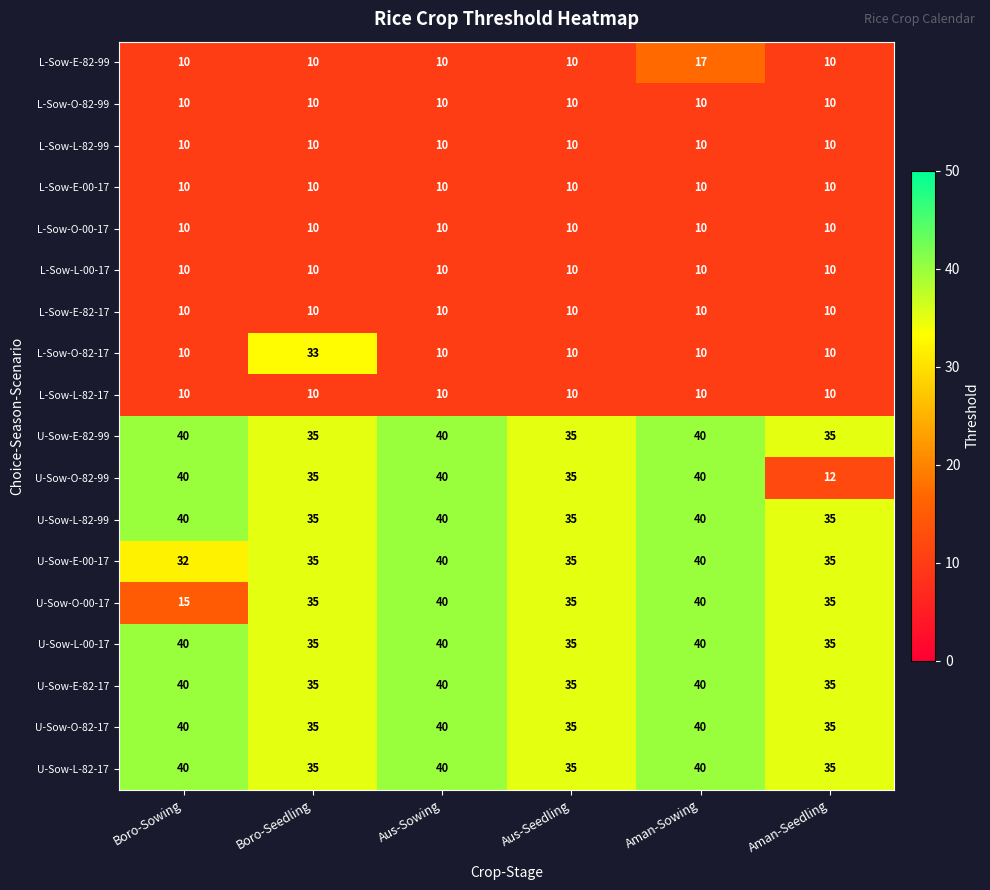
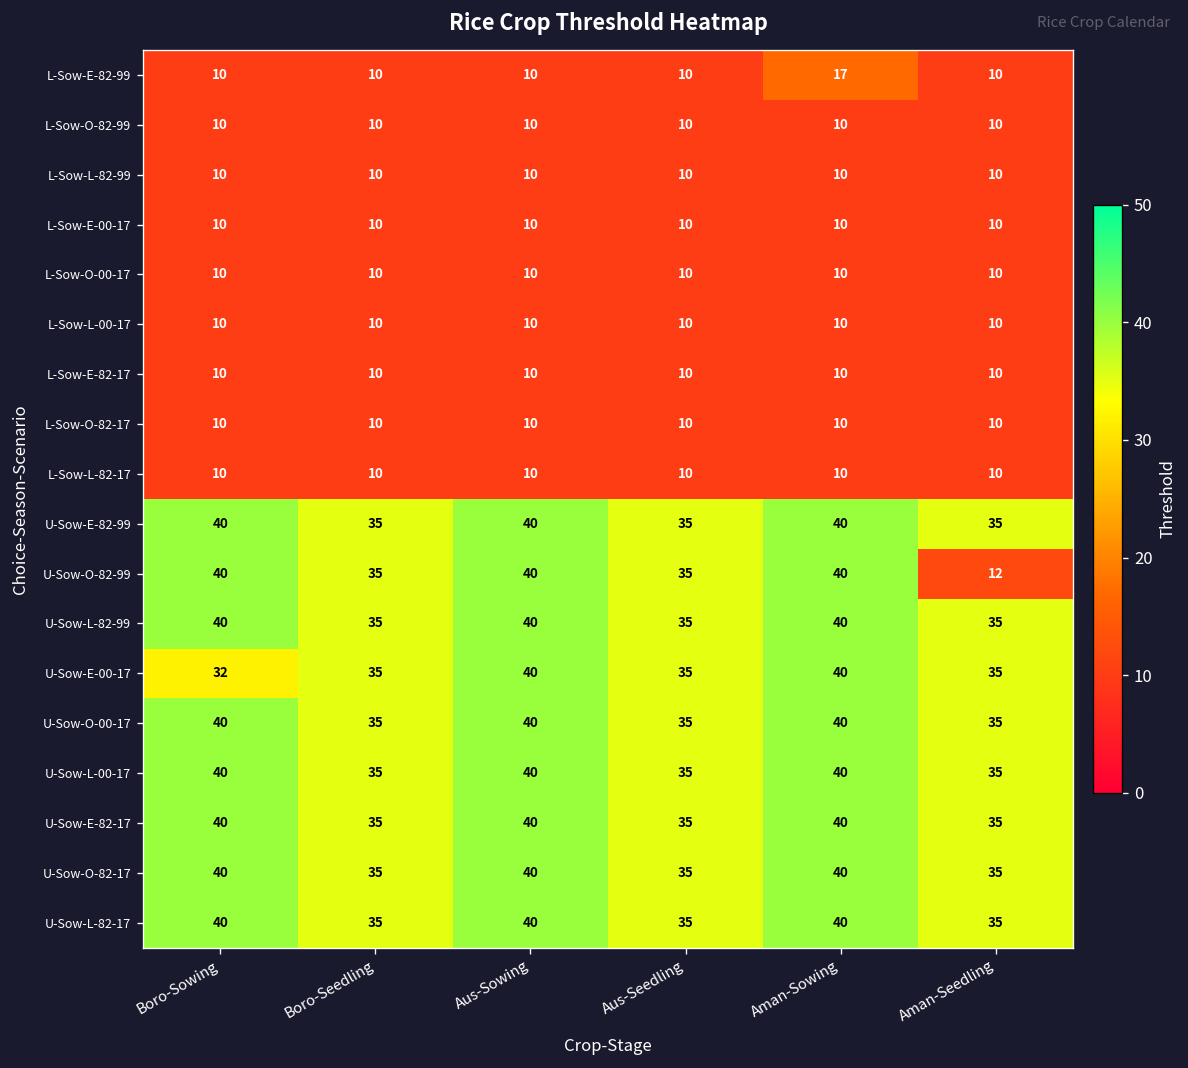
  {
    "L-Sow-E-82-99": {
      "Boro-Sowing": 10,
      "Boro-Seedling": 10,
      "Aus-Sowing": 10,
      "Aus-Seedling": 10,
      "Aman-Sowing": 17,
      "Aman-Seedling": 10
    },
    "L-Sow-O-82-99": {
      "Boro-Sowing": 10,
      "Boro-Seedling": 10,
      "Aus-Sowing": 10,
      "Aus-Seedling": 10,
      "Aman-Sowing": 10,
      "Aman-Seedling": 10
    },
    "L-Sow-L-82-99": {
      "Boro-Sowing": 10,
      "Boro-Seedling": 10,
      "Aus-Sowing": 10,
      "Aus-Seedling": 10,
      "Aman-Sowing": 10,
      "Aman-Seedling": 10
    },
    "L-Sow-E-00-17": {
      "Boro-Sowing": 10,
      "Boro-Seedling": 10,
      "Aus-Sowing": 10,
      "Aus-Seedling": 10,
      "Aman-Sowing": 10,
      "Aman-Seedling": 10
    },
    "L-Sow-O-00-17": {
      "Boro-Sowing": 10,
      "Boro-Seedling": 10,
      "Aus-Sowing": 10,
      "Aus-Seedling": 10,
      "Aman-Sowing": 10,
      "Aman-Seedling": 10
    },
    "L-Sow-L-00-17": {
      "Boro-Sowing": 10,
      "Boro-Seedling": 10,
      "Aus-Sowing": 10,
      "Aus-Seedling": 10,
      "Aman-Sowing": 10,
      "Aman-Seedling": 10
    },
    "L-Sow-E-82-17": {
      "Boro-Sowing": 10,
      "Boro-Seedling": 10,
      "Aus-Sowing": 10,
      "Aus-Seedling": 10,
      "Aman-Sowing": 10,
      "Aman-Seedling": 10
    },
    "L-Sow-O-82-17": {
      "Boro-Sowing": 10,
-     "Boro-Seedling": 33,
+     "Boro-Seedling": 10,
      "Aus-Sowing": 10,
      "Aus-Seedling": 10,
      "Aman-Sowing": 10,
      "Aman-Seedling": 10
    },
    "L-Sow-L-82-17": {
      "Boro-Sowing": 10,
      "Boro-Seedling": 10,
      "Aus-Sowing": 10,
      "Aus-Seedling": 10,
      "Aman-Sowing": 10,
      "Aman-Seedling": 10
    },
    "U-Sow-E-82-99": {
      "Boro-Sowing": 40,
      "Boro-Seedling": 35,
      "Aus-Sowing": 40,
      "Aus-Seedling": 35,
      "Aman-Sowing": 40,
      "Aman-Seedling": 35
    },
    "U-Sow-O-82-99": {
      "Boro-Sowing": 40,
      "Boro-Seedling": 35,
      "Aus-Sowing": 40,
      "Aus-Seedling": 35,
      "Aman-Sowing": 40,
      "Aman-Seedling": 12
    },
    "U-Sow-L-82-99": {
      "Boro-Sowing": 40,
      "Boro-Seedling": 35,
      "Aus-Sowing": 40,
      "Aus-Seedling": 35,
      "Aman-Sowing": 40,
      "Aman-Seedling": 35
    },
    "U-Sow-E-00-17": {
      "Boro-Sowing": 32,
      "Boro-Seedling": 35,
      "Aus-Sowing": 40,
      "Aus-Seedling": 35,
      "Aman-Sowing": 40,
      "Aman-Seedling": 35
    },
    "U-Sow-O-00-17": {
-     "Boro-Sowing": 15,
+     "Boro-Sowing": 40,
      "Boro-Seedling": 35,
      "Aus-Sowing": 40,
      "Aus-Seedling": 35,
      "Aman-Sowing": 40,
      "Aman-Seedling": 35
    },
    "U-Sow-L-00-17": {
      "Boro-Sowing": 40,
      "Boro-Seedling": 35,
      "Aus-Sowing": 40,
      "Aus-Seedling": 35,
      "Aman-Sowing": 40,
      "Aman-Seedling": 35
    },
    "U-Sow-E-82-17": {
      "Boro-Sowing": 40,
      "Boro-Seedling": 35,
      "Aus-Sowing": 40,
      "Aus-Seedling": 35,
      "Aman-Sowing": 40,
      "Aman-Seedling": 35
    },
    "U-Sow-O-82-17": {
      "Boro-Sowing": 40,
      "Boro-Seedling": 35,
      "Aus-Sowing": 40,
      "Aus-Seedling": 35,
      "Aman-Sowing": 40,
      "Aman-Seedling": 35
    },
    "U-Sow-L-82-17": {
      "Boro-Sowing": 40,
      "Boro-Seedling": 35,
      "Aus-Sowing": 40,
      "Aus-Seedling": 35,
      "Aman-Sowing": 40,
      "Aman-Seedling": 35
    }
  }
